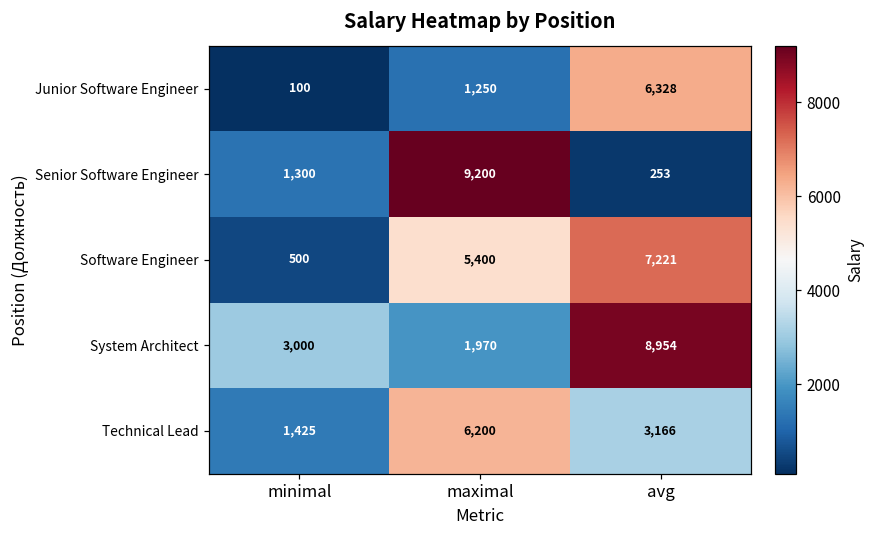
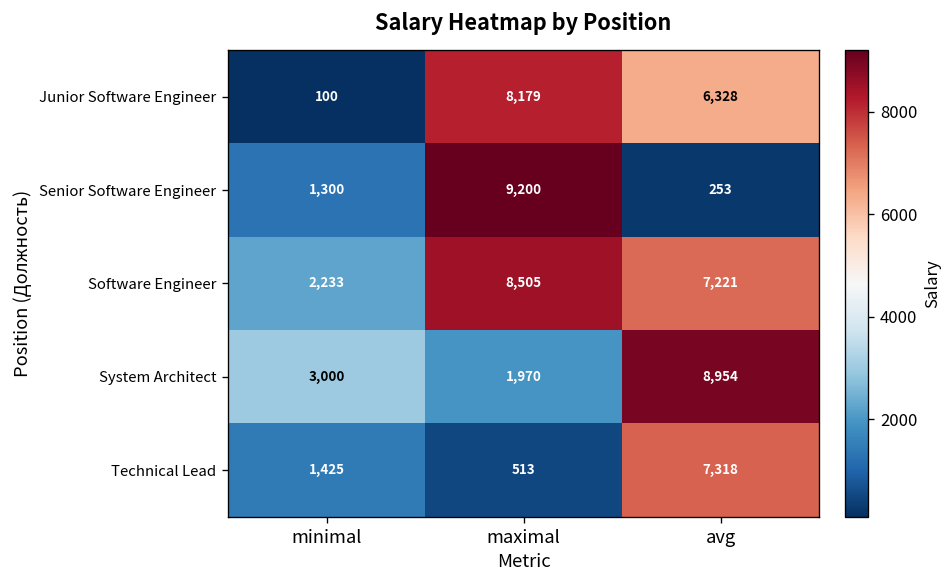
  {
    "Junior Software Engineer": {
      "minimal": "100",
-     "maximal": "1,250",
+     "maximal": "8,179",
      "avg": "6,328"
    },
    "Senior Software Engineer": {
      "minimal": "1,300",
      "maximal": "9,200",
      "avg": "253"
    },
    "Software Engineer": {
-     "minimal": "500",
-     "maximal": "5,400",
+     "minimal": "2,233",
+     "maximal": "8,505",
      "avg": "7,221"
    },
    "System Architect": {
      "minimal": "3,000",
      "maximal": "1,970",
      "avg": "8,954"
    },
    "Technical Lead": {
      "minimal": "1,425",
-     "maximal": "6,200",
-     "avg": "3,166"
+     "maximal": "513",
+     "avg": "7,318"
    }
  }
